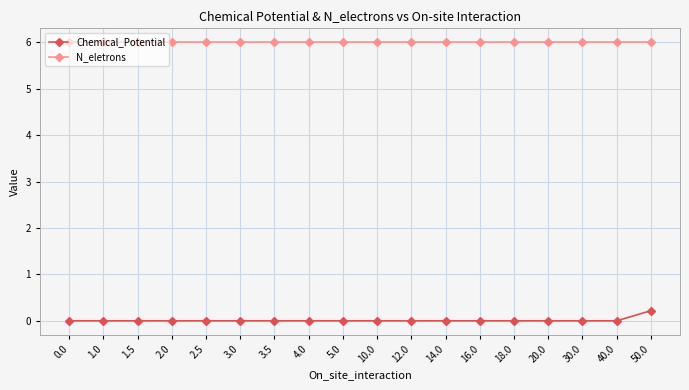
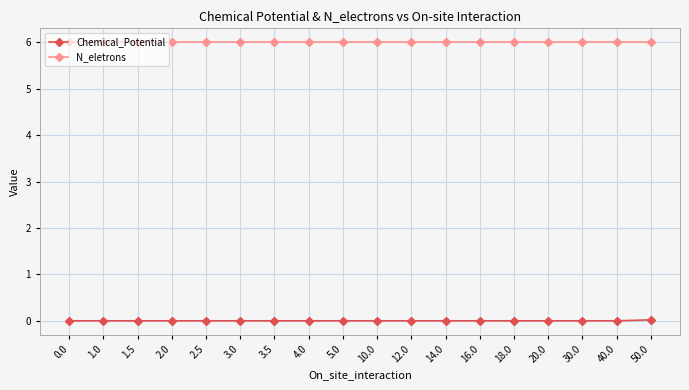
  {
    "Chemical_Potential": {
      "0.0": 0.0,
      "1.0": 0.0,
      "1.5": 0.0,
      "2.0": 0.0,
      "2.5": 0.0,
      "3.0": 0.0,
      "3.5": 0.0,
      "4.0": 0.0,
      "5.0": 0.0,
      "10.0": 0.0,
      "12.0": 0.0,
      "14.0": 0.0,
      "16.0": 0.0,
      "18.0": 0.0,
      "20.0": 0.0,
      "30.0": 0.0,
      "40.0": 0.0,
-     "50.0": 0.2
+     "50.0": 0.0
    },
    "N_eletrons": {
      "2.0": 6.0,
      "2.5": 6.0,
      "3.0": 6.0,
      "3.5": 6.0,
      "4.0": 6.0,
      "5.0": 6.0,
      "10.0": 6.0,
      "12.0": 6.0,
      "14.0": 6.0,
      "16.0": 6.0,
      "18.0": 6.0,
      "20.0": 6.0,
      "30.0": 6.0,
      "40.0": 6.0,
      "50.0": 6.0
    }
  }
